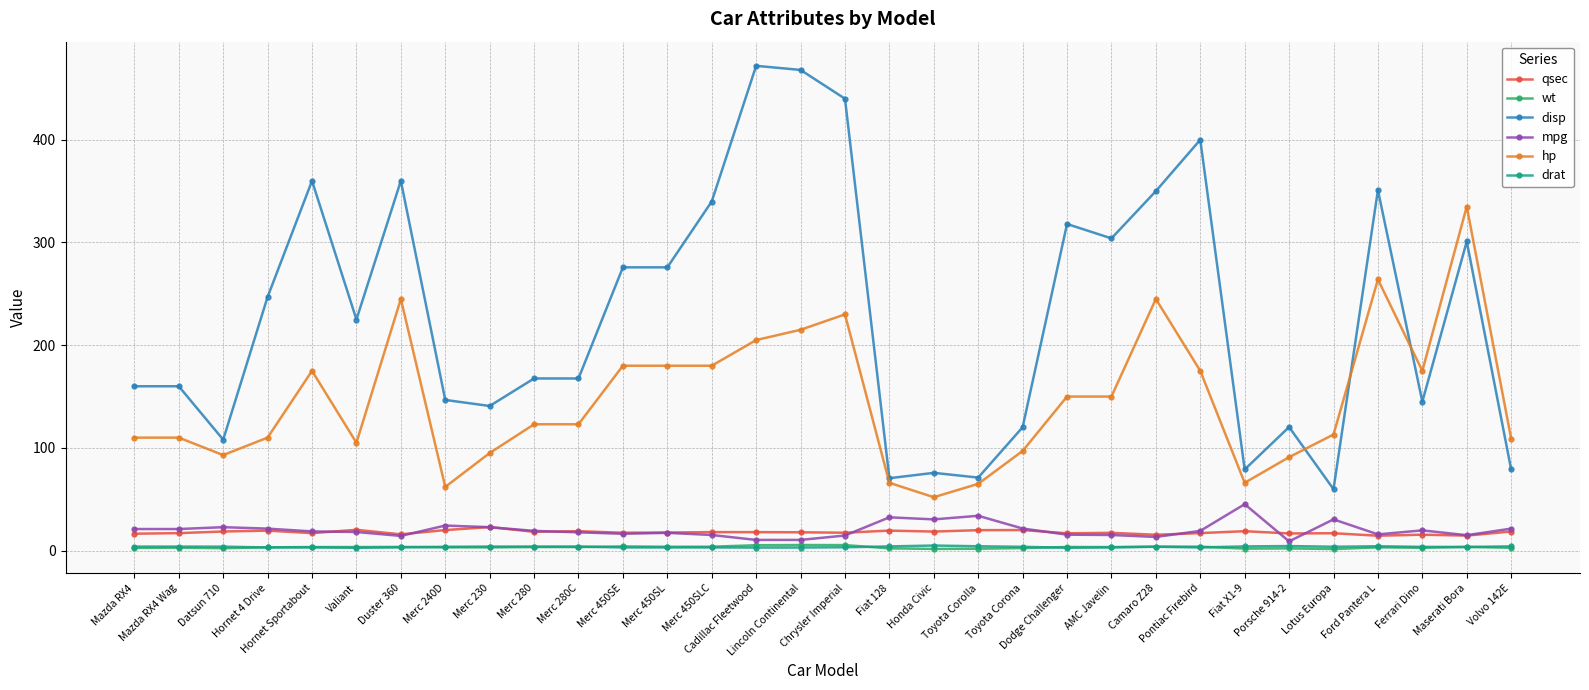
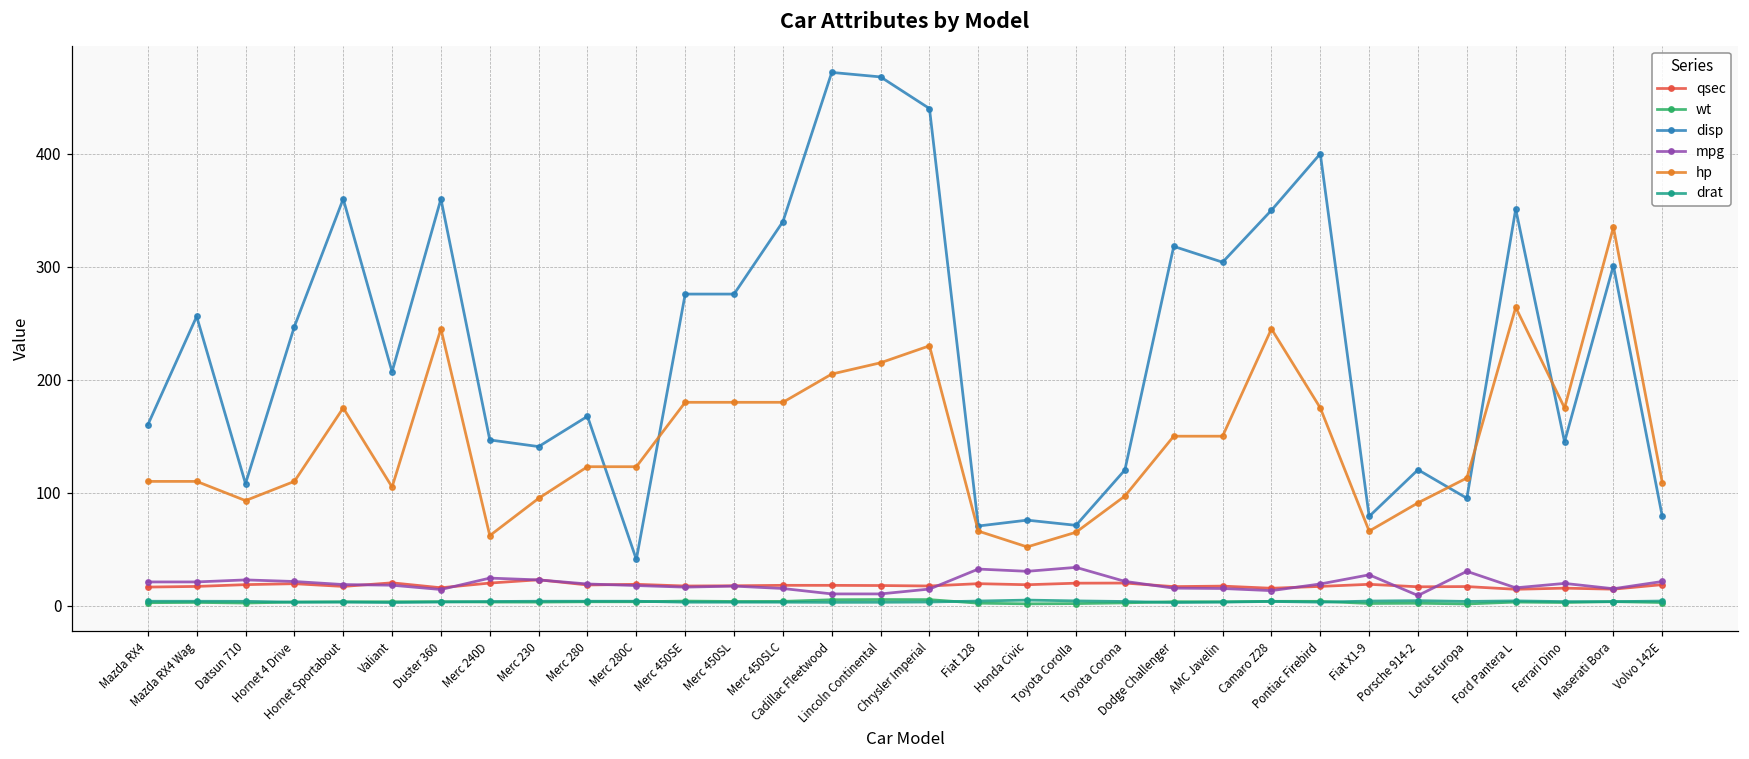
  {
    "disp": {
      "Mazda RX4": 160,
-     "Mazda RX4 Wag": 160,
+     "Mazda RX4 Wag": 256,
      "Datsun 710": 108,
      "Hornet 4 Drive": 247,
      "Hornet Sportabout": 360,
-     "Valiant": 225,
+     "Valiant": 207,
      "Duster 360": 360,
      "Merc 240D": 147,
      "Merc 230": 141,
      "Merc 280": 168,
-     "Merc 280C": 168,
+     "Merc 280C": 41,
      "Merc 450SE": 276,
      "Merc 450SL": 276,
      "Merc 450SLC": 340,
      "Cadillac Fleetwood": 472,
      "Lincoln Continental": 468,
      "Chrysler Imperial": 440,
      "Fiat 128": 71,
      "Honda Civic": 76,
      "Toyota Corolla": 71,
      "Toyota Corona": 120,
      "Dodge Challenger": 318,
      "AMC Javelin": 304,
      "Camaro Z28": 350,
      "Pontiac Firebird": 400,
      "Fiat X1-9": 79,
      "Porsche 914-2": 120,
-     "Lotus Europa": 60,
+     "Lotus Europa": 95,
      "Ford Pantera L": 351,
      "Ferrari Dino": 145,
      "Maserati Bora": 301,
      "Volvo 142E": 79
    },
    "mpg": {
      "Mazda RX4": 21,
      "Mazda RX4 Wag": 21,
      "Datsun 710": 23,
      "Merc 240D": 24,
      "Merc 450SLC": 15,
      "Cadillac Fleetwood": 10,
      "Lincoln Continental": 10,
      "Chrysler Imperial": 15,
      "Fiat 128": 32,
      "Honda Civic": 30,
      "Toyota Corolla": 34,
-     "Fiat X1-9": 45,
+     "Fiat X1-9": 27,
      "Porsche 914-2": 9,
      "Lotus Europa": 30,
      "Ferrari Dino": 20,
      "Volvo 142E": 21
    }
  }
